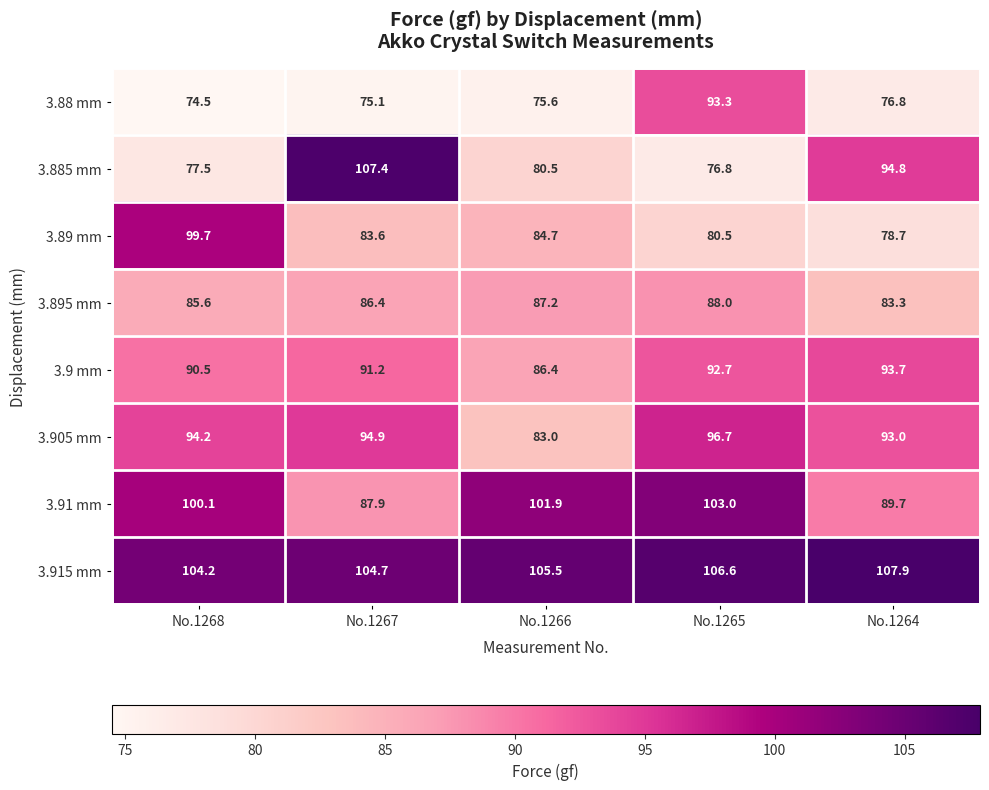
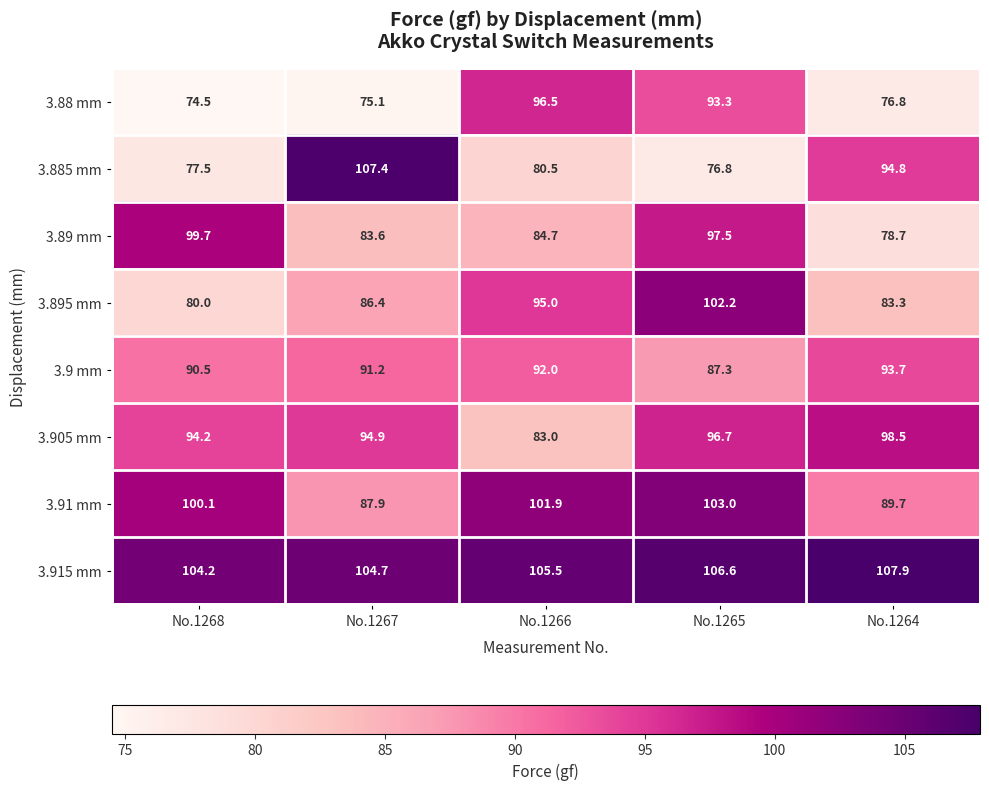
  {
    "3.88 mm": {
      "No.1268": 74.5,
      "No.1267": 75.1,
-     "No.1266": 75.6,
+     "No.1266": 96.5,
      "No.1265": 93.3,
      "No.1264": 76.8
    },
    "3.885 mm": {
      "No.1268": 77.5,
      "No.1267": 107.4,
      "No.1266": 80.5,
      "No.1265": 76.8,
      "No.1264": 94.8
    },
    "3.89 mm": {
      "No.1268": 99.7,
      "No.1267": 83.6,
      "No.1266": 84.7,
-     "No.1265": 80.5,
+     "No.1265": 97.5,
      "No.1264": 78.7
    },
    "3.895 mm": {
-     "No.1268": 85.6,
+     "No.1268": 80.0,
      "No.1267": 86.4,
-     "No.1266": 87.2,
-     "No.1265": 88.0,
+     "No.1266": 95.0,
+     "No.1265": 102.2,
      "No.1264": 83.3
    },
    "3.9 mm": {
      "No.1268": 90.5,
      "No.1267": 91.2,
-     "No.1266": 86.4,
-     "No.1265": 92.7,
+     "No.1266": 92.0,
+     "No.1265": 87.3,
      "No.1264": 93.7
    },
    "3.905 mm": {
      "No.1268": 94.2,
      "No.1267": 94.9,
      "No.1266": 83.0,
      "No.1265": 96.7,
-     "No.1264": 93.0
+     "No.1264": 98.5
    },
    "3.91 mm": {
      "No.1268": 100.1,
      "No.1267": 87.9,
      "No.1266": 101.9,
      "No.1265": 103.0,
      "No.1264": 89.7
    },
    "3.915 mm": {
      "No.1268": 104.2,
      "No.1267": 104.7,
      "No.1266": 105.5,
      "No.1265": 106.6,
      "No.1264": 107.9
    }
  }
